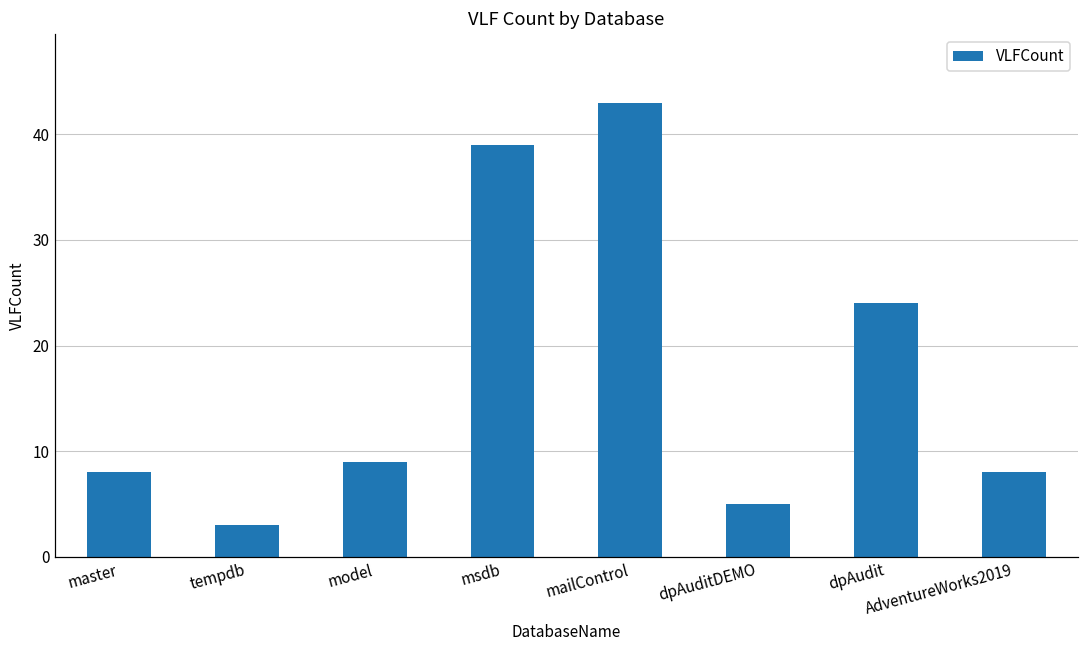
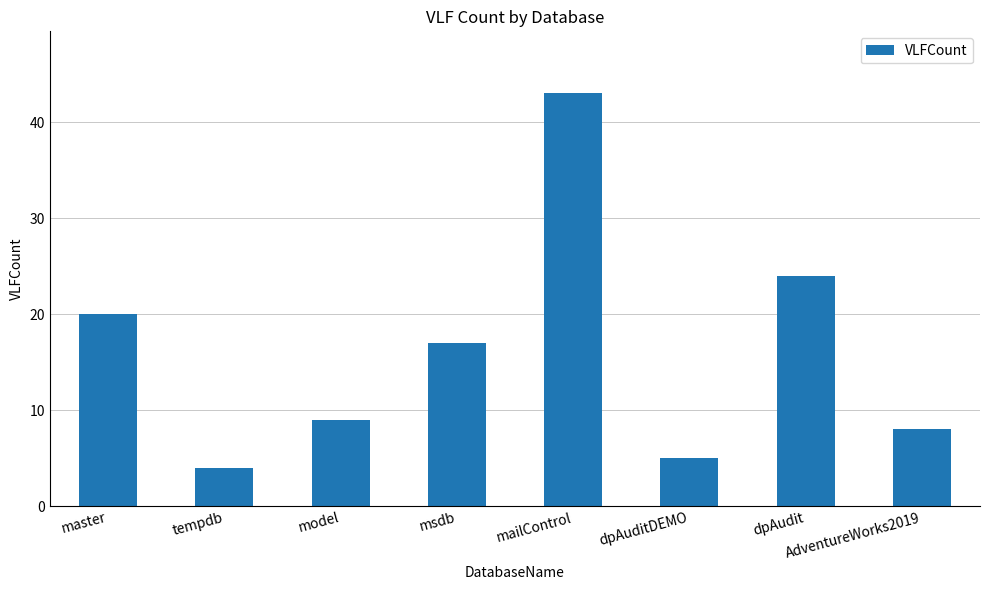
  {
-   "master": 8,
-   "tempdb": 3,
+   "master": 20,
+   "tempdb": 4,
    "model": 9,
-   "msdb": 39,
+   "msdb": 17,
    "mailControl": 43,
    "dpAuditDEMO": 5,
    "dpAudit": 24,
    "AdventureWorks2019": 8
  }
